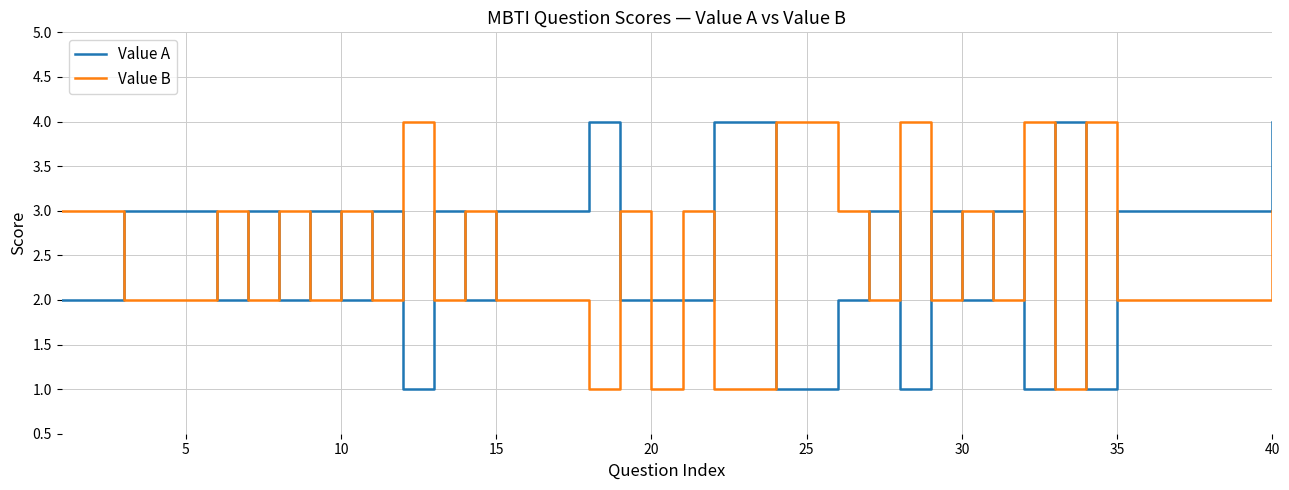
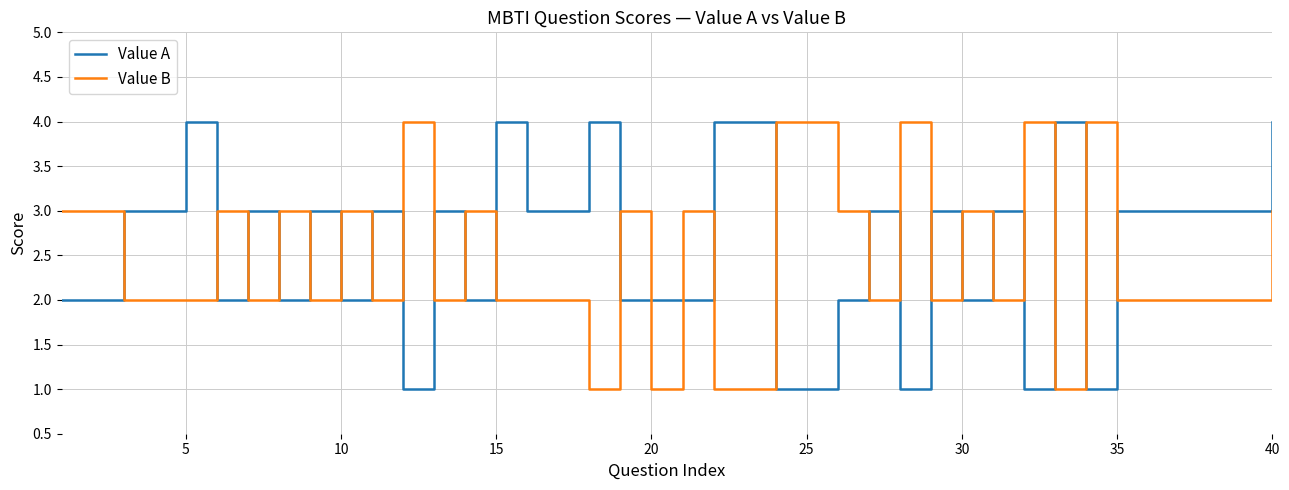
  {
    "Value A": {
-     "5": 3,
+     "5": 4,
      "10": 2,
-     "15": 3,
+     "15": 4,
      "20": 2,
      "25": 1,
      "30": 2,
      "35": 3,
      "40": 4
    },
    "Value B": {
      "5": 2,
      "10": 3,
      "15": 2,
      "20": 1,
      "25": 4,
      "30": 3,
      "35": 2,
      "40": 3
    }
  }
